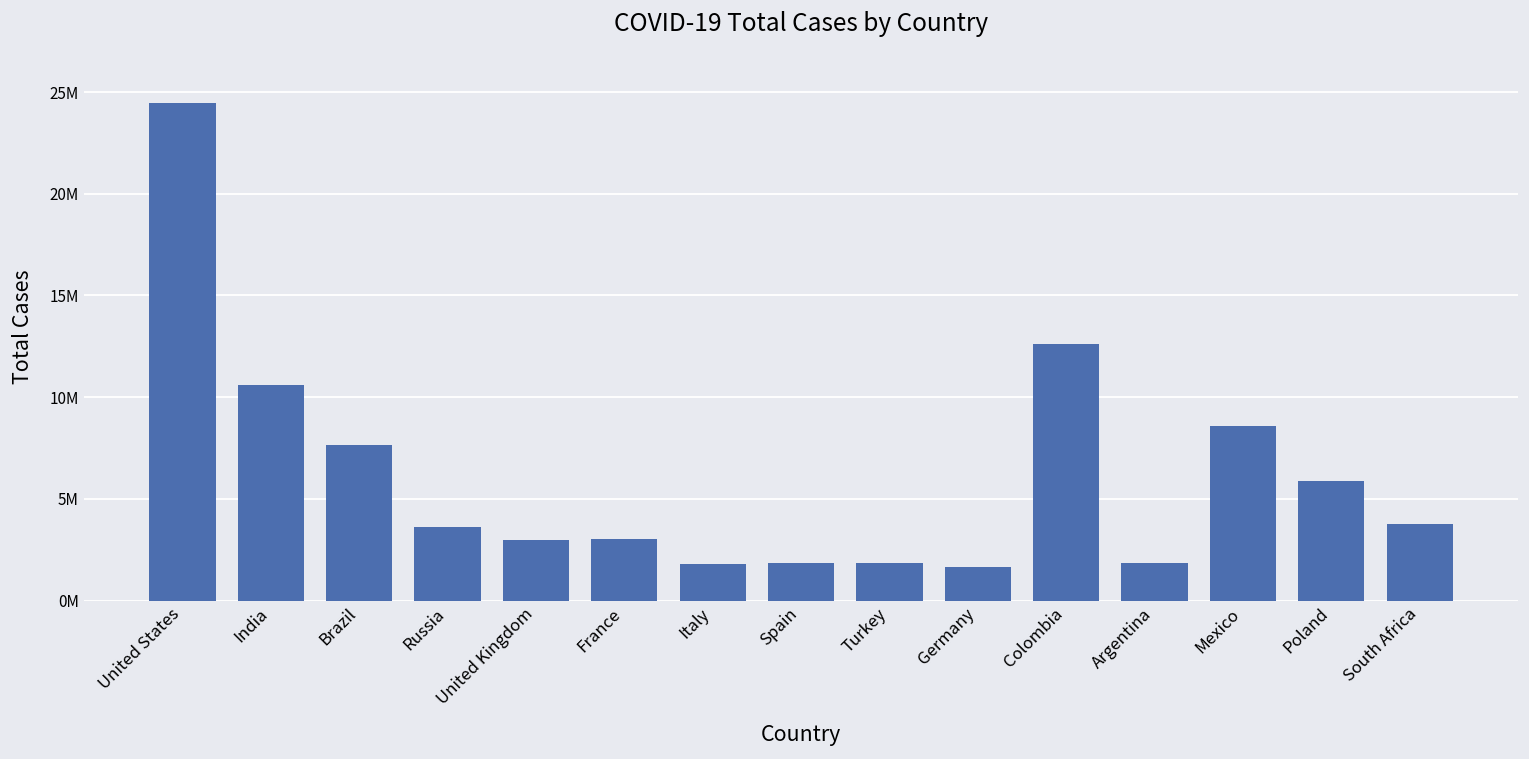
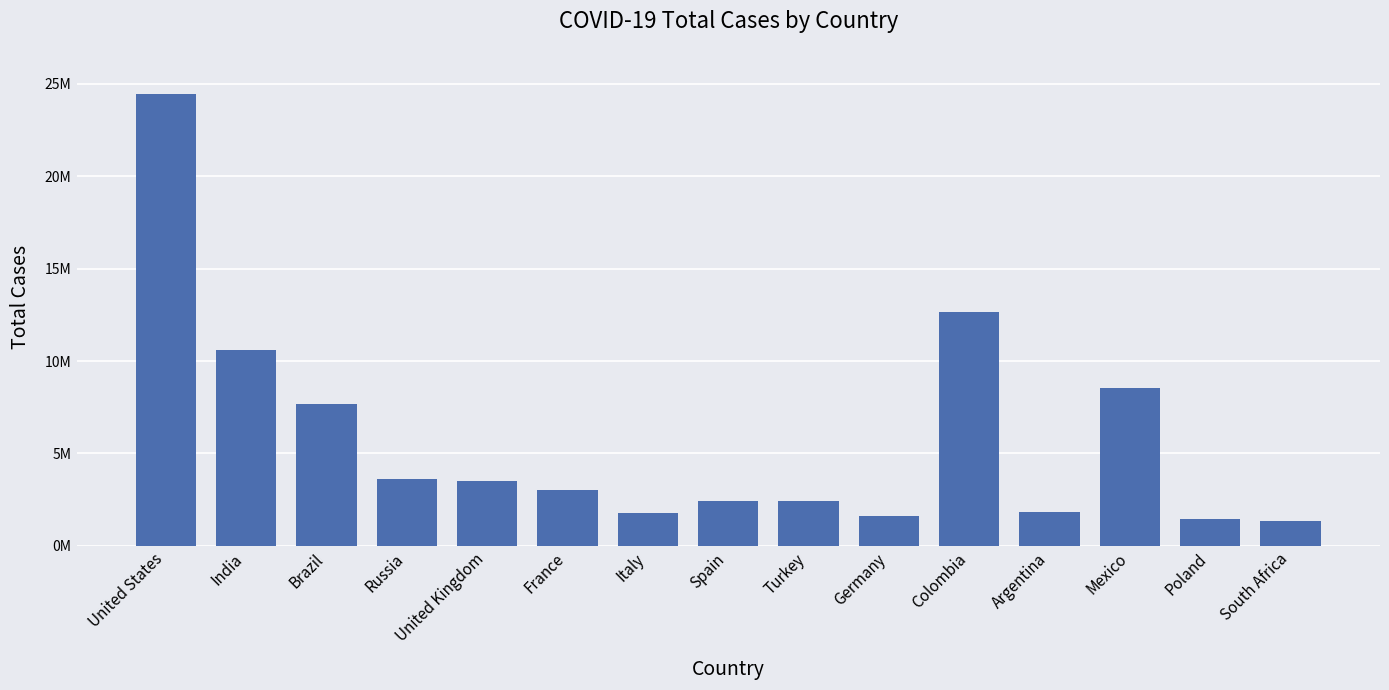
  {
    "United States": 24400000,
    "India": 10600000,
    "Brazil": 7700000,
    "Russia": 3600000,
-   "United Kingdom": 3000000,
+   "United Kingdom": 3500000,
    "France": 3000000,
    "Italy": 1800000,
-   "Spain": 1900000,
-   "Turkey": 1900000,
+   "Spain": 2400000,
+   "Turkey": 2400000,
    "Germany": 1600000,
    "Colombia": 12600000,
    "Argentina": 1800000,
    "Mexico": 8600000,
-   "Poland": 5900000,
-   "South Africa": 3700000
+   "Poland": 1500000,
+   "South Africa": 1400000
  }
